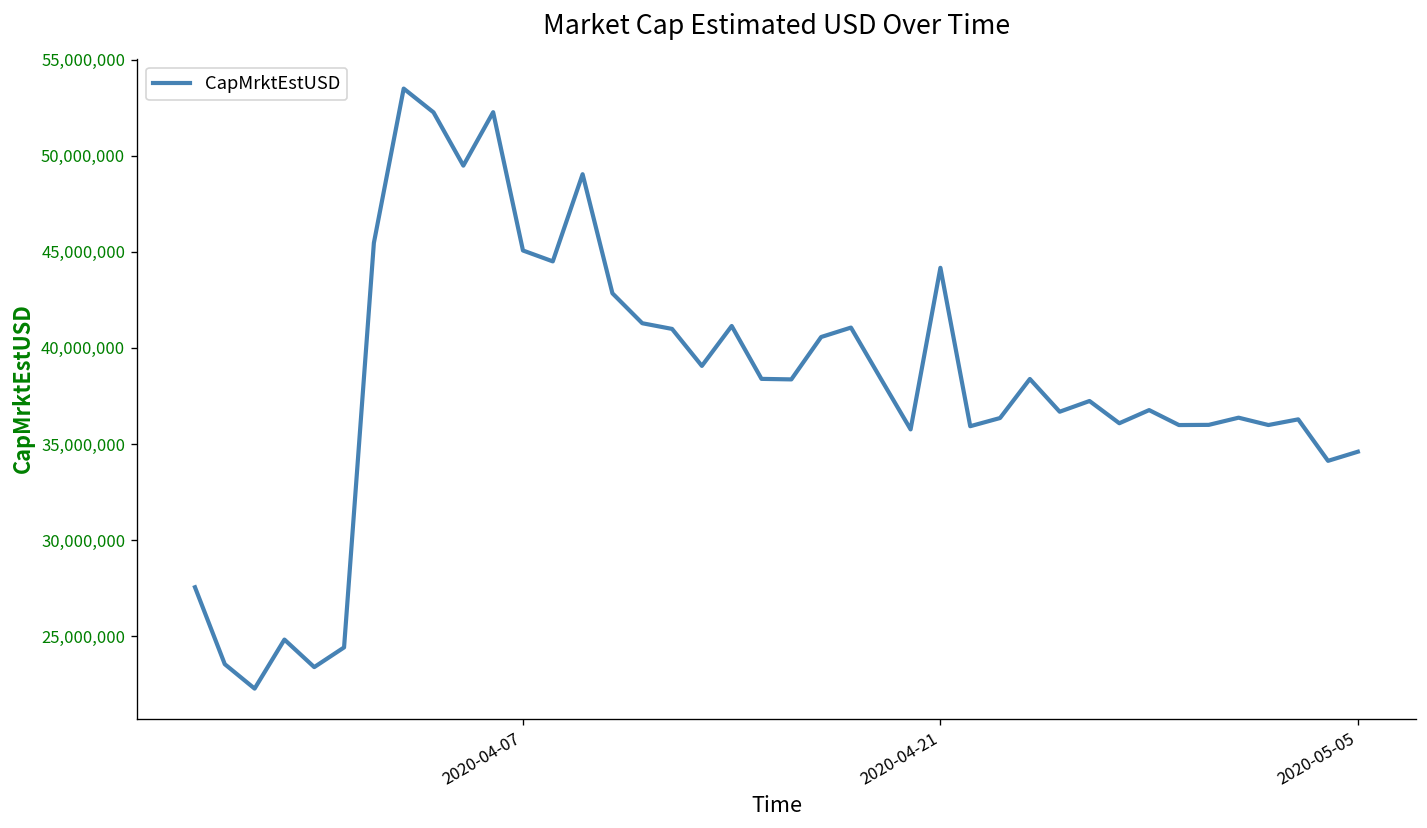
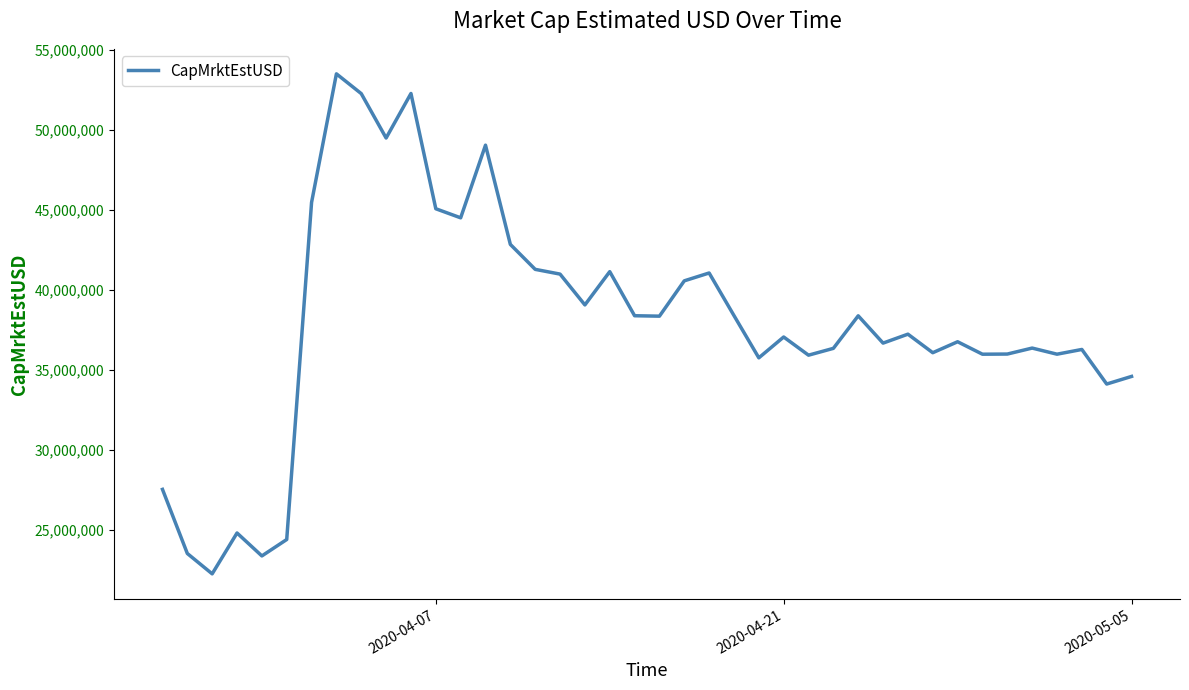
  {
    "2020-04-07": "45,100,000",
-   "2020-04-21": "44,200,000",
+   "2020-04-21": "37,100,000",
    "2020-05-05": "34,600,000"
  }
